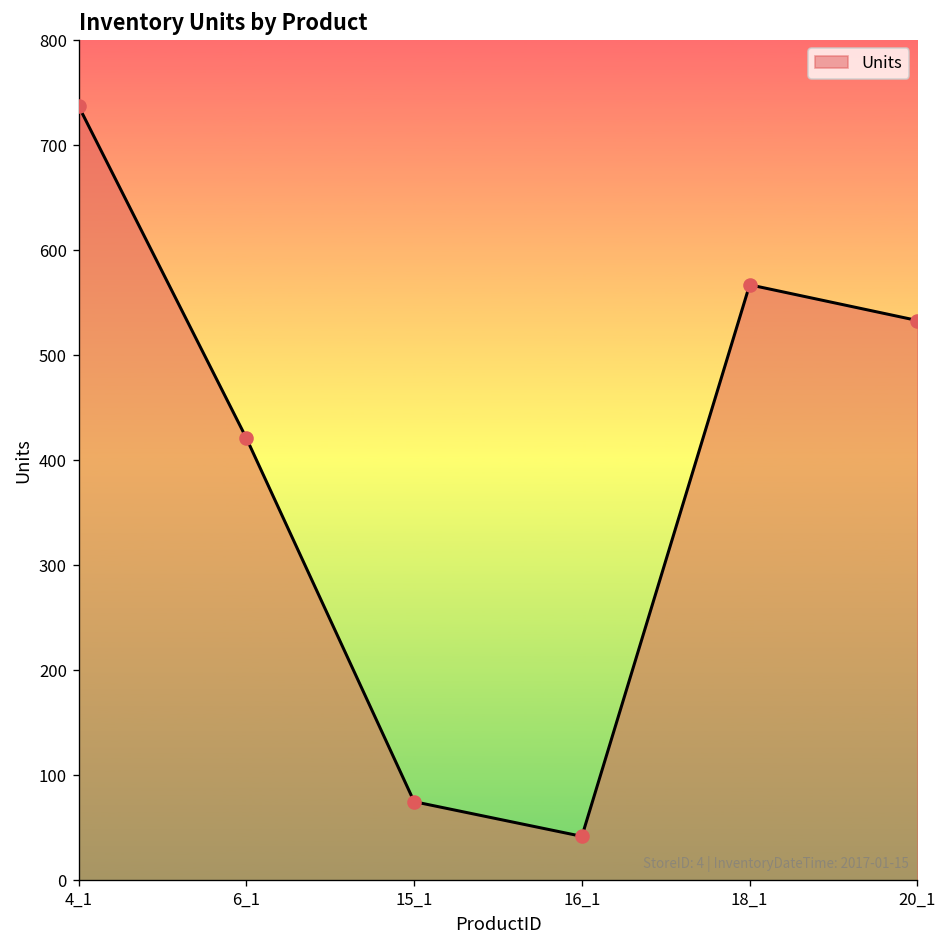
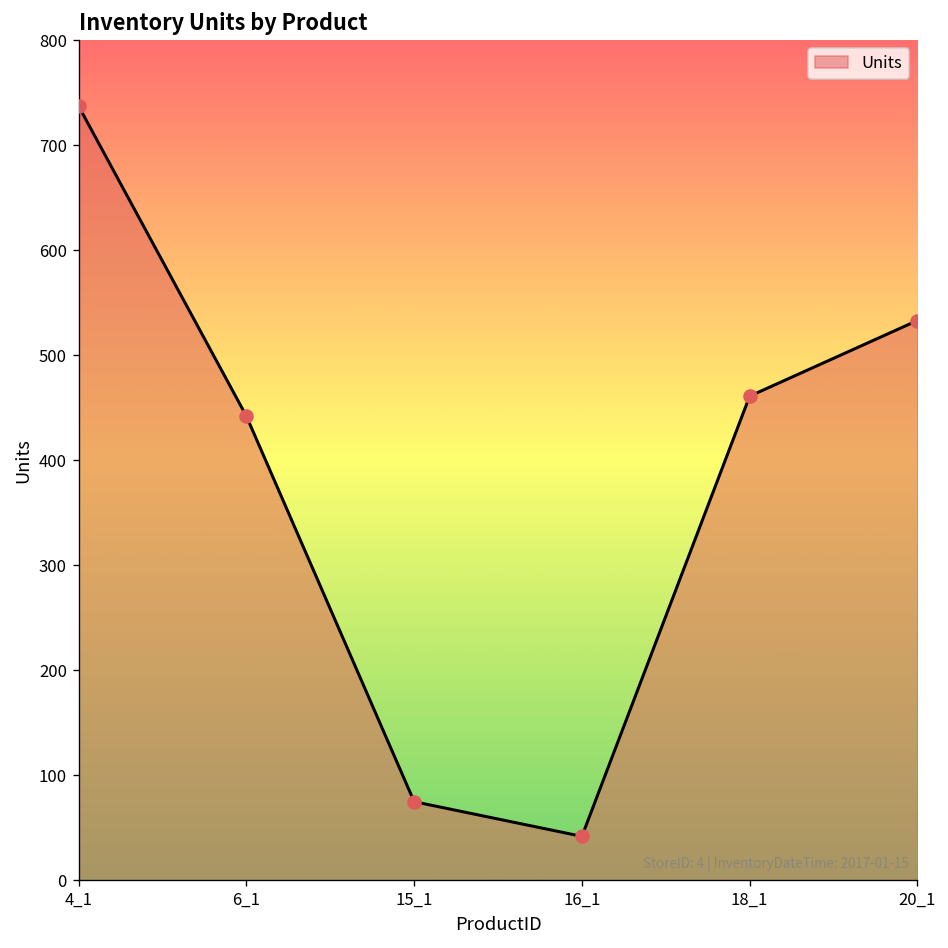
  {
    "4_1": 740,
-   "6_1": 420,
+   "6_1": 440,
    "15_1": 80,
    "16_1": 40,
-   "18_1": 570,
+   "18_1": 460,
    "20_1": 530
  }
